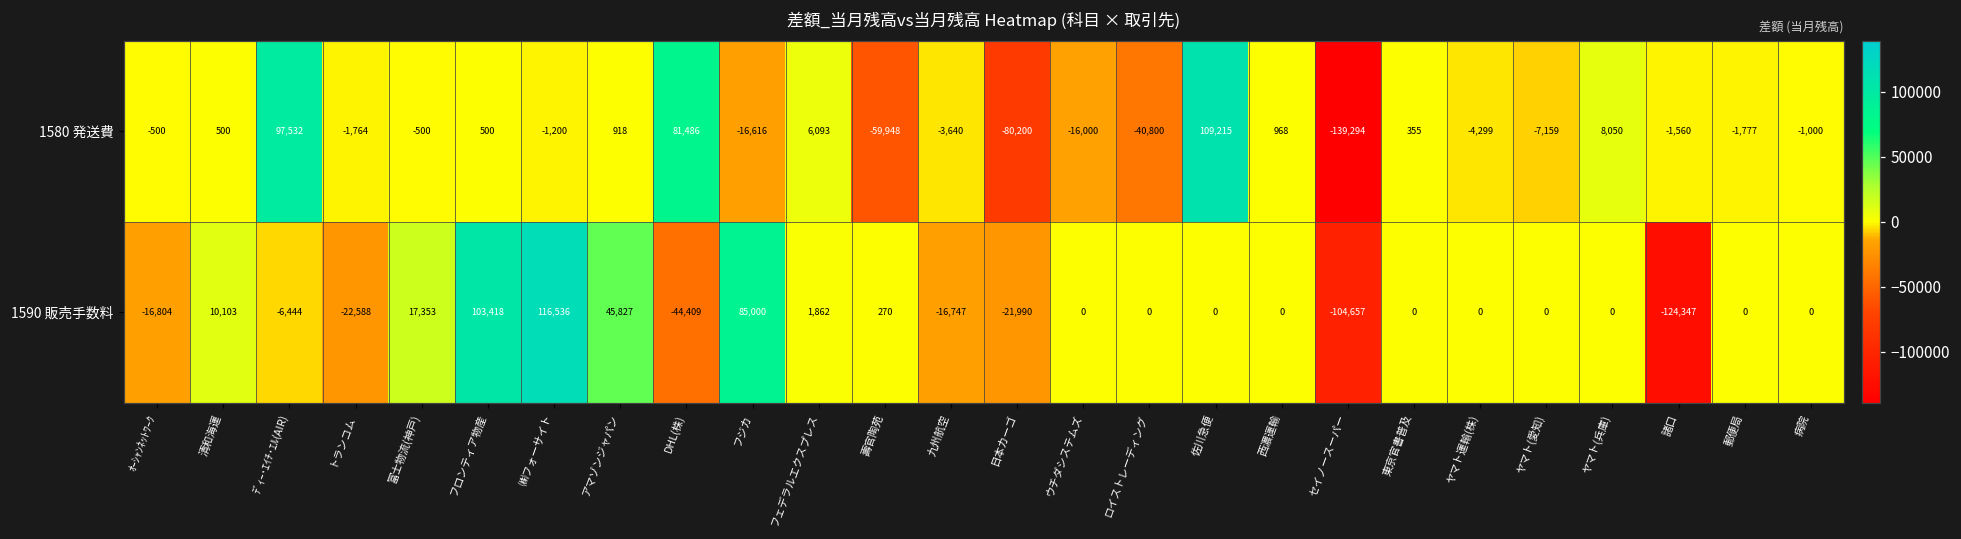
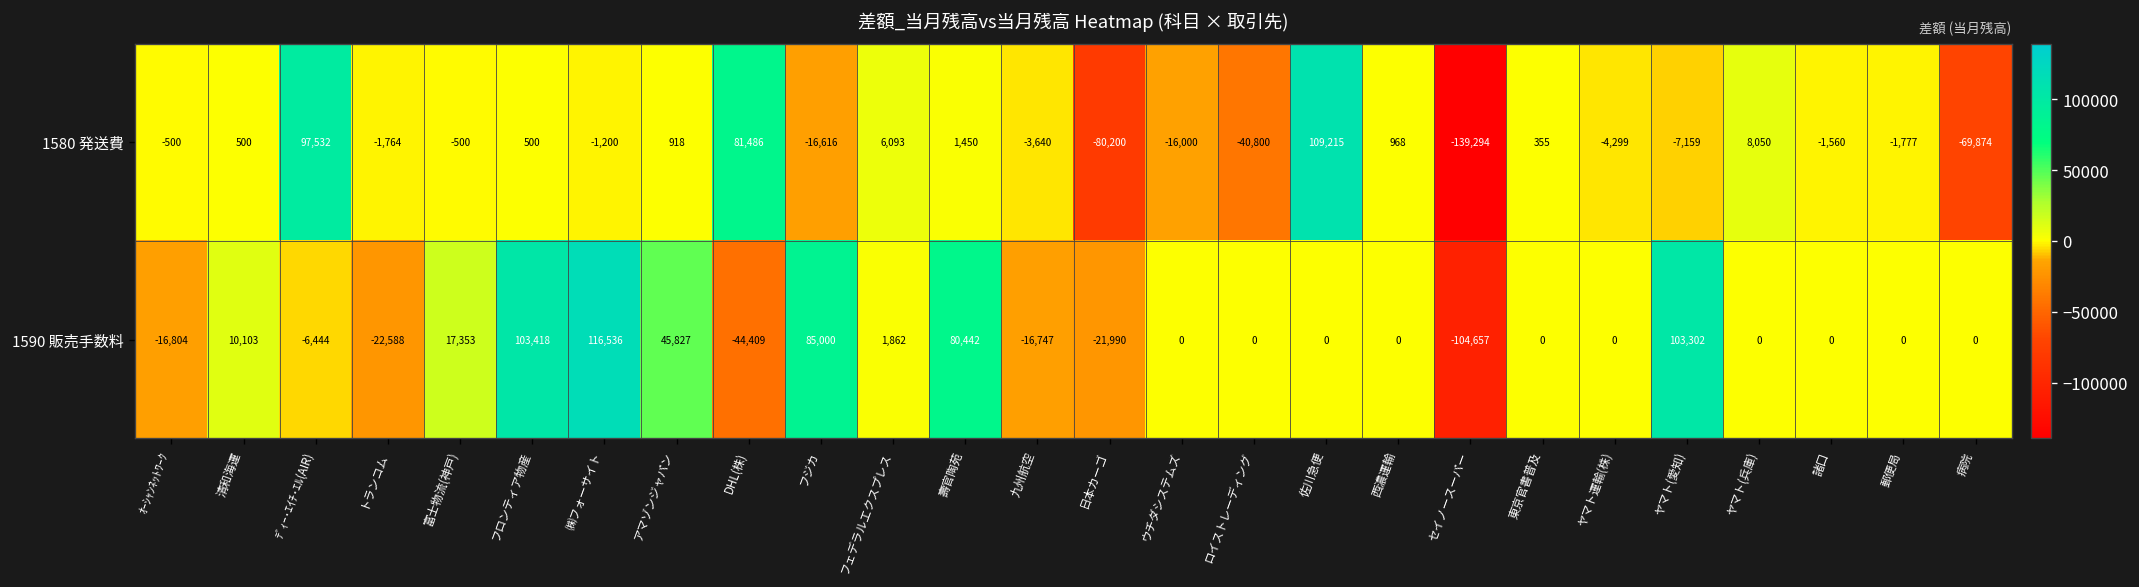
  {
    "1580 発送費": {
      "ｵｰｼｬﾝﾈｯﾄﾜｰｸ": "-500",
      "清和海運": "500",
      "ﾃﾞｨｰ･ｴｲﾁ･ｴﾙ(AIR)": "97,532",
      "トランコム": "-1,764",
      "富士物流(神戸)": "-500",
      "フロンティア物産": "500",
      "㈱フォーサイト": "-1,200",
      "アマゾンジャパン": "918",
      "DHL(株)": "81,486",
      "フジカ": "-16,616",
      "フェデラルエクスプレス": "6,093",
-     "壽官陶苑": "-59,948",
+     "壽官陶苑": "1,450",
      "九州航空": "-3,640",
      "日本カーゴ": "-80,200",
      "ウチダシステムズ": "-16,000",
      "ロイストレーディング": "-40,800",
      "佐川急便": "109,215",
      "西濃運輸": "968",
      "セイノースーパー": "-139,294",
      "東京官書普及": "355",
      "ヤマト運輸(株)": "-4,299",
      "ヤマト(愛知)": "-7,159",
      "ヤマト(兵庫)": "8,050",
      "諸口": "-1,560",
      "郵便局": "-1,777",
-     "病院": "-1,000"
+     "病院": "-69,874"
    },
    "1590 販売手数料": {
      "ｵｰｼｬﾝﾈｯﾄﾜｰｸ": "-16,804",
      "清和海運": "10,103",
      "ﾃﾞｨｰ･ｴｲﾁ･ｴﾙ(AIR)": "-6,444",
      "トランコム": "-22,588",
      "富士物流(神戸)": "17,353",
      "フロンティア物産": "103,418",
      "㈱フォーサイト": "116,536",
      "アマゾンジャパン": "45,827",
      "DHL(株)": "-44,409",
      "フジカ": "85,000",
      "フェデラルエクスプレス": "1,862",
-     "壽官陶苑": "270",
+     "壽官陶苑": "80,442",
      "九州航空": "-16,747",
      "日本カーゴ": "-21,990",
      "ウチダシステムズ": "0",
      "ロイストレーディング": "0",
      "佐川急便": "0",
      "西濃運輸": "0",
      "セイノースーパー": "-104,657",
      "東京官書普及": "0",
      "ヤマト運輸(株)": "0",
-     "ヤマト(愛知)": "0",
+     "ヤマト(愛知)": "103,302",
      "ヤマト(兵庫)": "0",
-     "諸口": "-124,347",
+     "諸口": "0",
      "郵便局": "0",
      "病院": "0"
    }
  }
